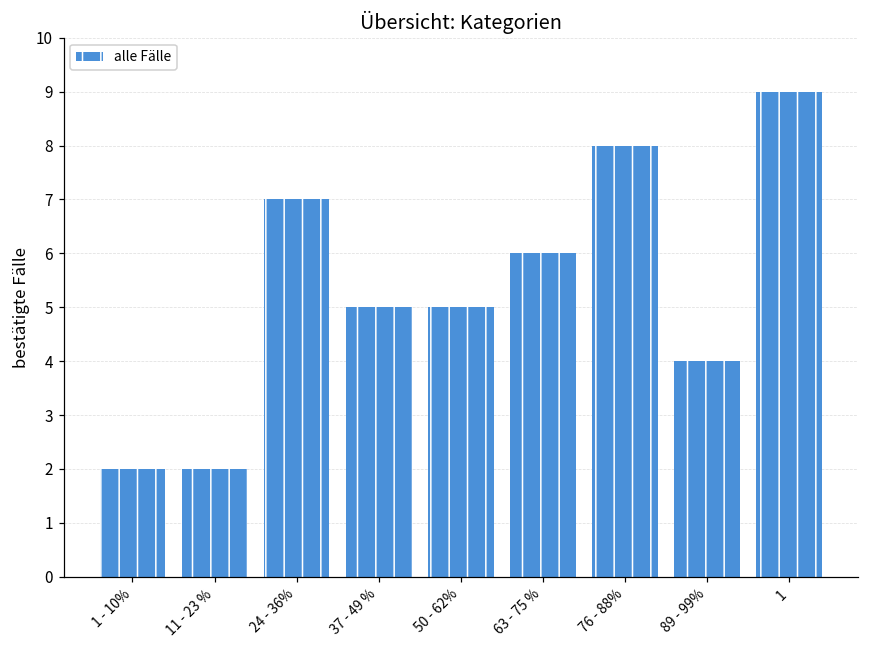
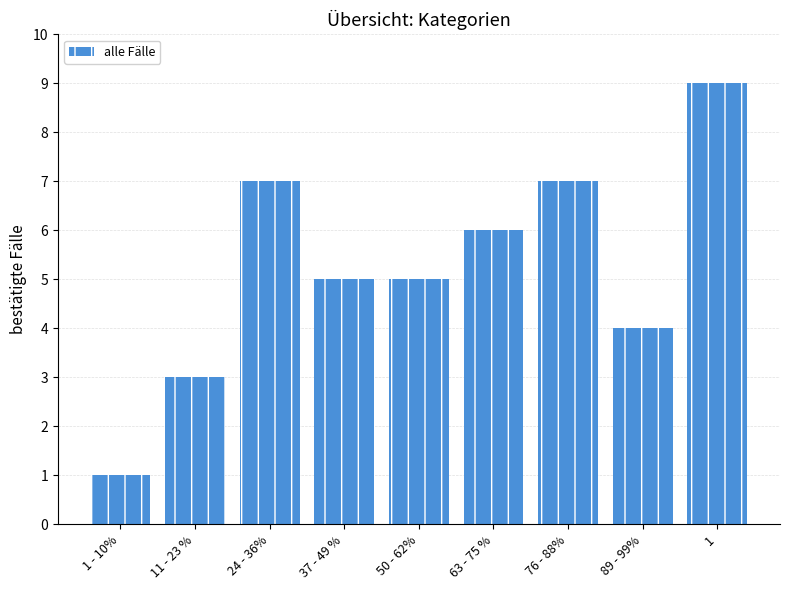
  {
-   "1 - 10%": 2,
-   "11 - 23 %": 2,
+   "1 - 10%": 1,
+   "11 - 23 %": 3,
    "24 - 36%": 7,
    "37 - 49 %": 5,
    "50 - 62%": 5,
    "63 - 75 %": 6,
-   "76 - 88%": 8,
+   "76 - 88%": 7,
    "89 - 99%": 4,
    "1": 9
  }
